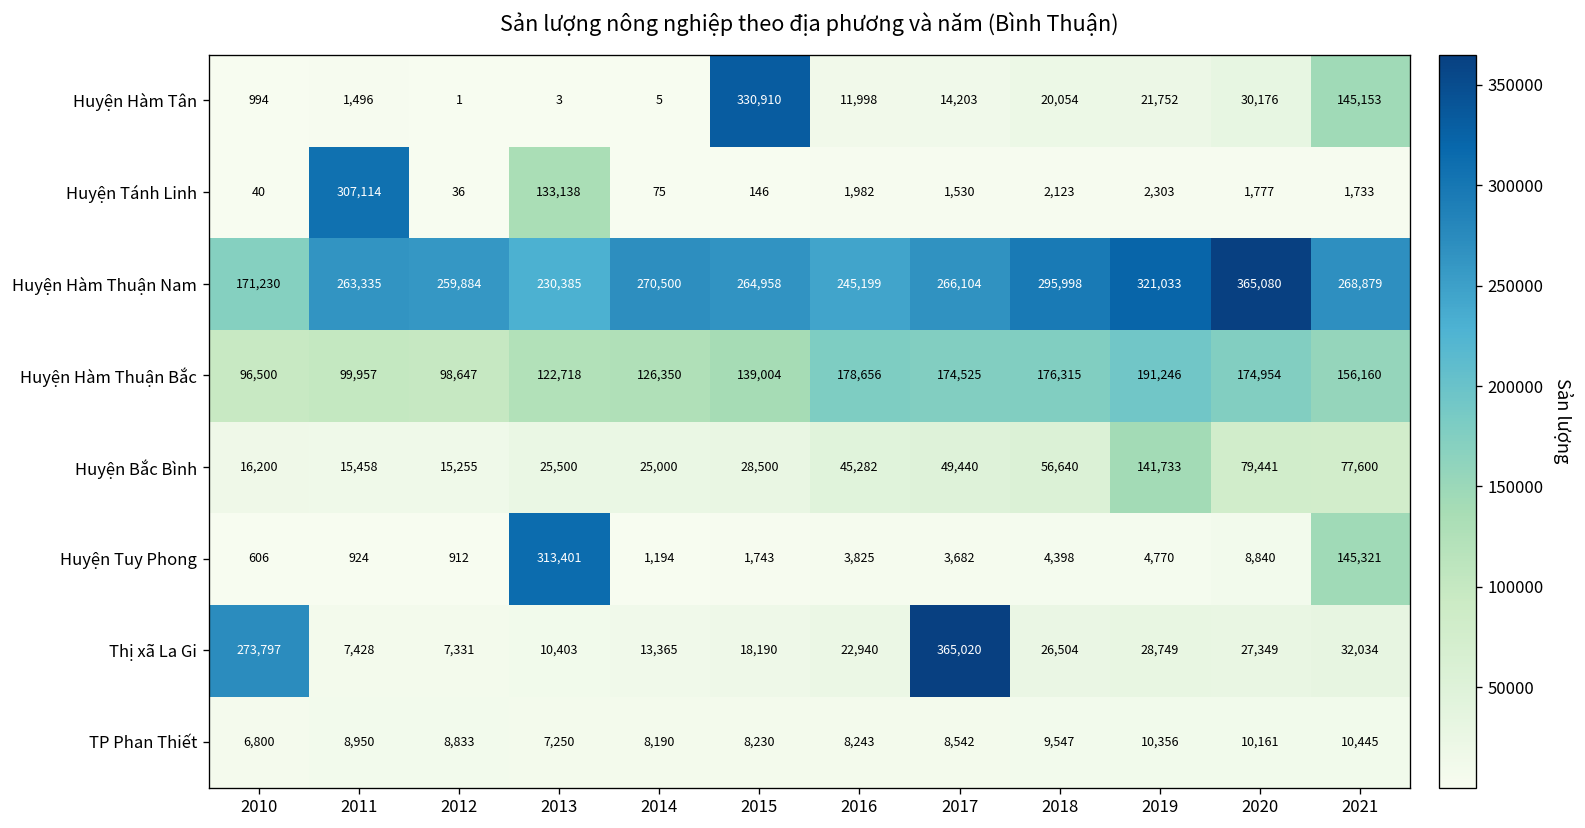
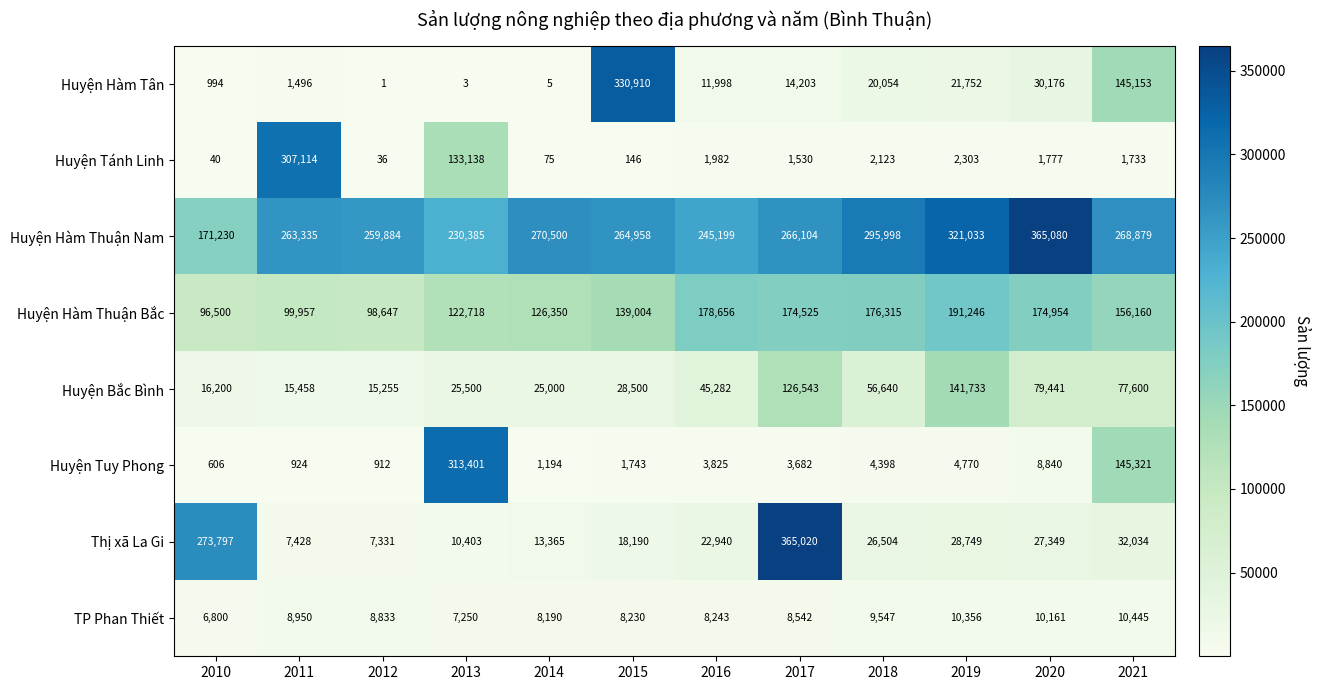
  {
    "Huyện Hàm Tân": {
      "2010": "994",
      "2011": "1,496",
      "2012": "1",
      "2013": "3",
      "2014": "5",
      "2015": "330,910",
      "2016": "11,998",
      "2017": "14,203",
      "2018": "20,054",
      "2019": "21,752",
      "2020": "30,176",
      "2021": "145,153"
    },
    "Huyện Tánh Linh": {
      "2010": "40",
      "2011": "307,114",
      "2012": "36",
      "2013": "133,138",
      "2014": "75",
      "2015": "146",
      "2016": "1,982",
      "2017": "1,530",
      "2018": "2,123",
      "2019": "2,303",
      "2020": "1,777",
      "2021": "1,733"
    },
    "Huyện Hàm Thuận Nam": {
      "2010": "171,230",
      "2011": "263,335",
      "2012": "259,884",
      "2013": "230,385",
      "2014": "270,500",
      "2015": "264,958",
      "2016": "245,199",
      "2017": "266,104",
      "2018": "295,998",
      "2019": "321,033",
      "2020": "365,080",
      "2021": "268,879"
    },
    "Huyện Hàm Thuận Bắc": {
      "2010": "96,500",
      "2011": "99,957",
      "2012": "98,647",
      "2013": "122,718",
      "2014": "126,350",
      "2015": "139,004",
      "2016": "178,656",
      "2017": "174,525",
      "2018": "176,315",
      "2019": "191,246",
      "2020": "174,954",
      "2021": "156,160"
    },
    "Huyện Bắc Bình": {
      "2010": "16,200",
      "2011": "15,458",
      "2012": "15,255",
      "2013": "25,500",
      "2014": "25,000",
      "2015": "28,500",
      "2016": "45,282",
-     "2017": "49,440",
+     "2017": "126,543",
      "2018": "56,640",
      "2019": "141,733",
      "2020": "79,441",
      "2021": "77,600"
    },
    "Huyện Tuy Phong": {
      "2010": "606",
      "2011": "924",
      "2012": "912",
      "2013": "313,401",
      "2014": "1,194",
      "2015": "1,743",
      "2016": "3,825",
      "2017": "3,682",
      "2018": "4,398",
      "2019": "4,770",
      "2020": "8,840",
      "2021": "145,321"
    },
    "Thị xã La Gi": {
      "2010": "273,797",
      "2011": "7,428",
      "2012": "7,331",
      "2013": "10,403",
      "2014": "13,365",
      "2015": "18,190",
      "2016": "22,940",
      "2017": "365,020",
      "2018": "26,504",
      "2019": "28,749",
      "2020": "27,349",
      "2021": "32,034"
    },
    "TP Phan Thiết": {
      "2010": "6,800",
      "2011": "8,950",
      "2012": "8,833",
      "2013": "7,250",
      "2014": "8,190",
      "2015": "8,230",
      "2016": "8,243",
      "2017": "8,542",
      "2018": "9,547",
      "2019": "10,356",
      "2020": "10,161",
      "2021": "10,445"
    }
  }
